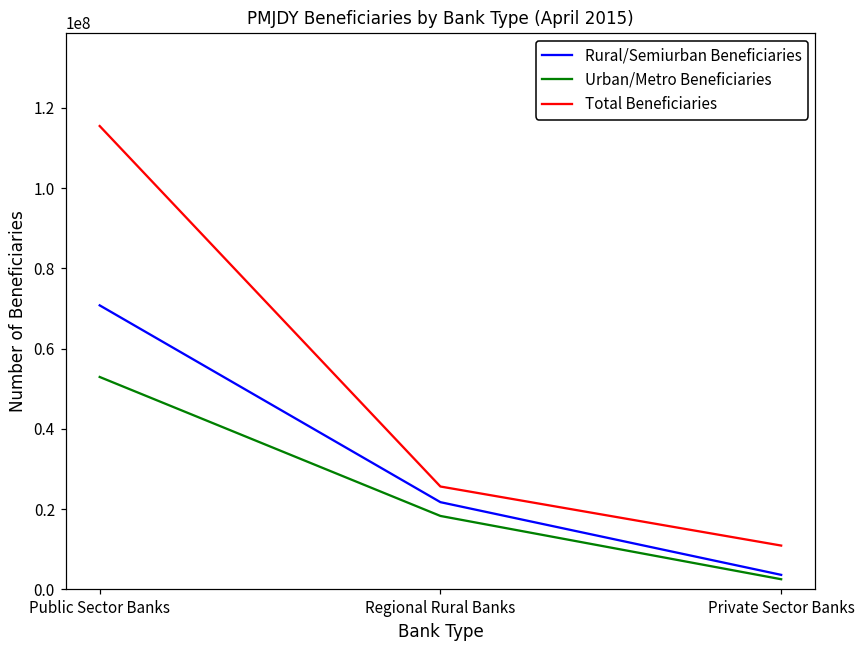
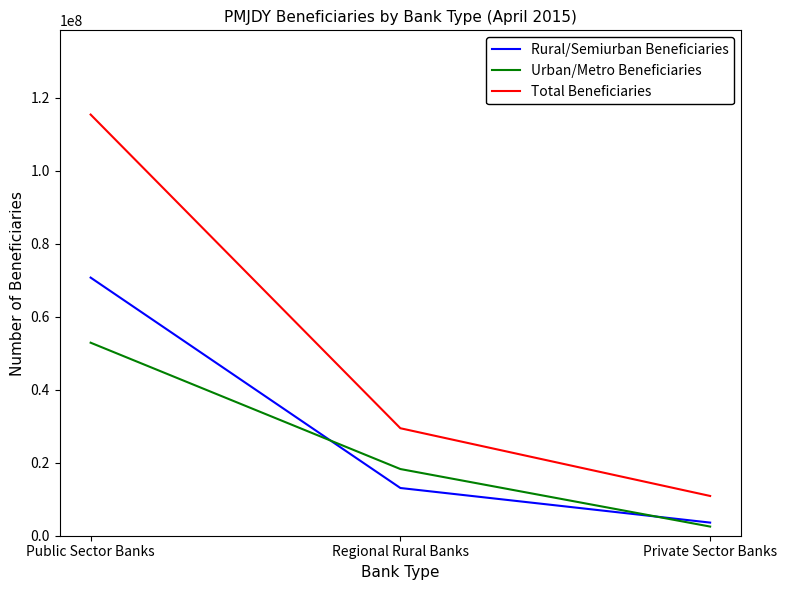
  {
    "Rural/Semiurban Beneficiaries": {
      "Public Sector Banks": 71000000,
-     "Regional Rural Banks": 22000000,
+     "Regional Rural Banks": 13000000,
      "Private Sector Banks": 4000000
    },
    "Urban/Metro Beneficiaries": {
      "Public Sector Banks": 53000000,
      "Regional Rural Banks": 18000000,
      "Private Sector Banks": 3000000
    },
    "Total Beneficiaries": {
      "Public Sector Banks": 115000000,
-     "Regional Rural Banks": 26000000,
+     "Regional Rural Banks": 29000000,
      "Private Sector Banks": 11000000
    }
  }
